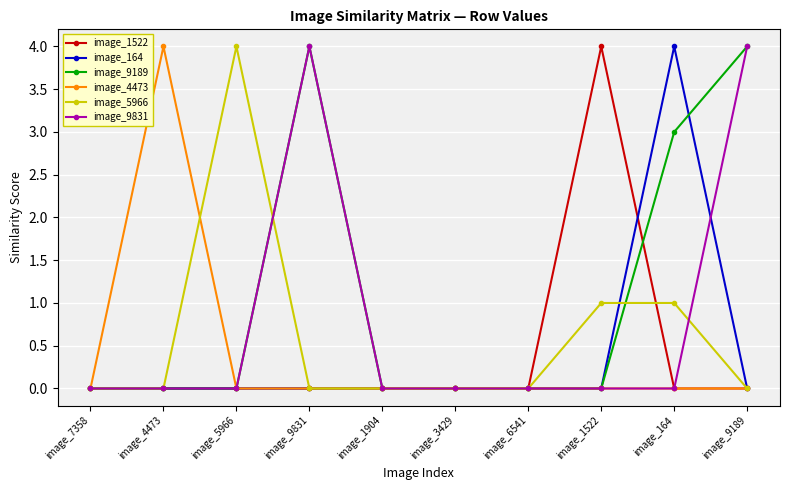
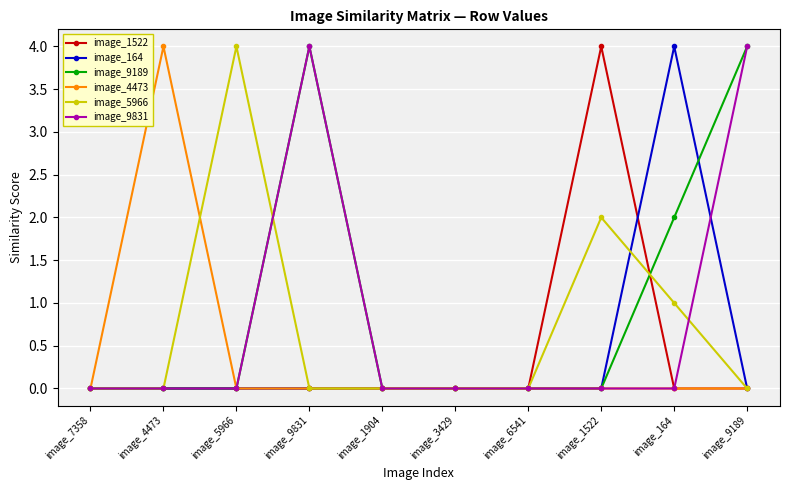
  {
    "image_1522": {
      "image_1522": 4
    },
    "image_164": {
      "image_164": 4
    },
    "image_9189": {
-     "image_164": 3
+     "image_164": 2
    },
    "image_4473": {
      "image_4473": 4
    },
    "image_5966": {
      "image_5966": 4,
-     "image_1522": 1,
+     "image_1522": 2,
      "image_164": 1
    }
  }
